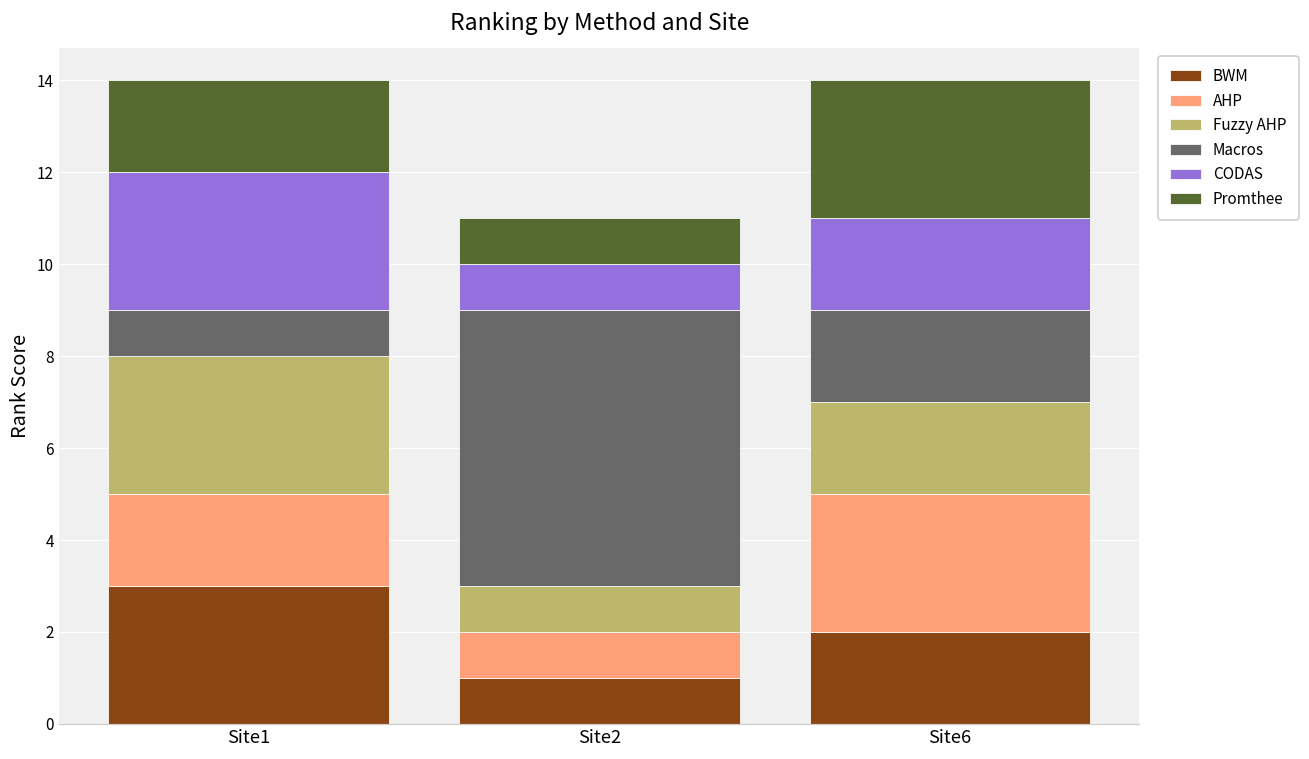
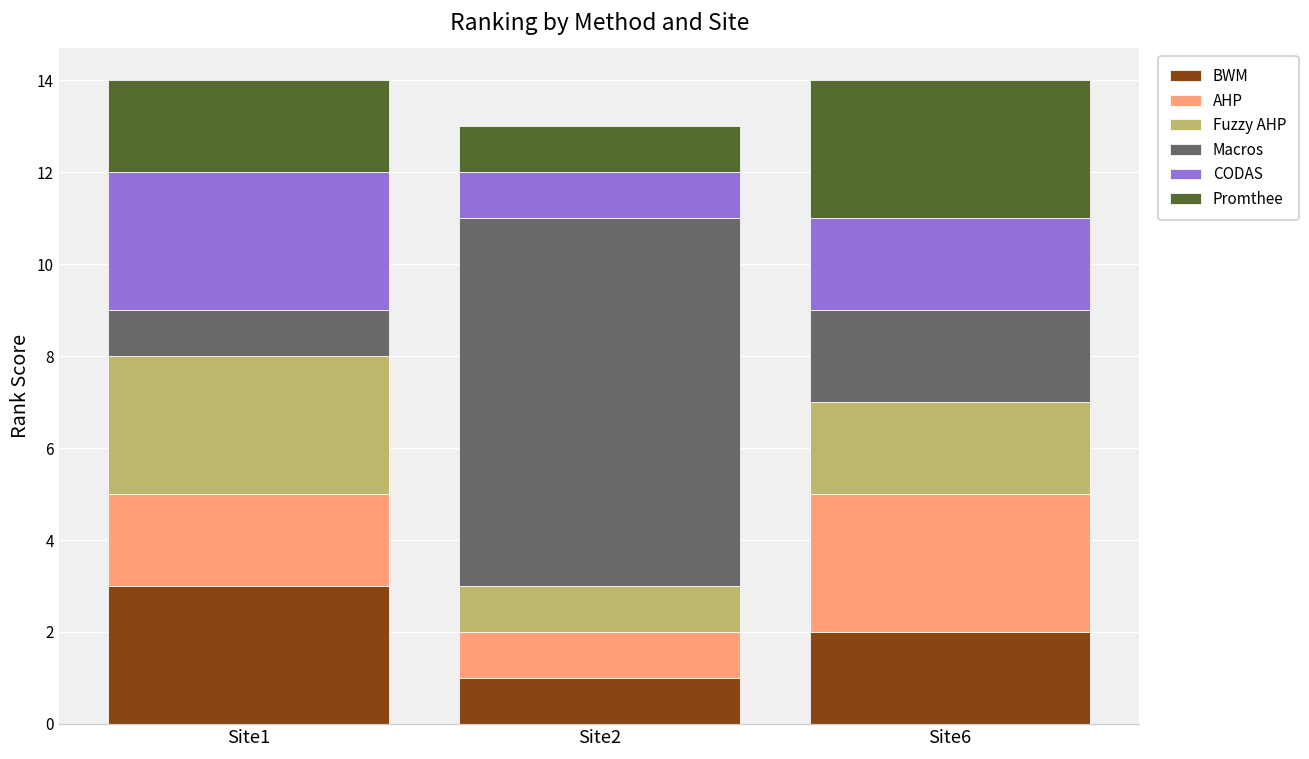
  {
    "BWM": {
      "Site1": 3,
      "Site2": 1,
      "Site6": 2
    },
    "AHP": {
      "Site1": 2,
      "Site2": 1,
      "Site6": 3
    },
    "Fuzzy AHP": {
      "Site1": 3,
      "Site2": 1,
      "Site6": 2
    },
    "Macros": {
      "Site1": 1,
-     "Site2": 6,
+     "Site2": 8,
      "Site6": 2
    },
    "CODAS": {
      "Site1": 3,
      "Site2": 1,
      "Site6": 2
    },
    "Promthee": {
      "Site1": 2,
      "Site2": 1,
      "Site6": 3
    }
  }
